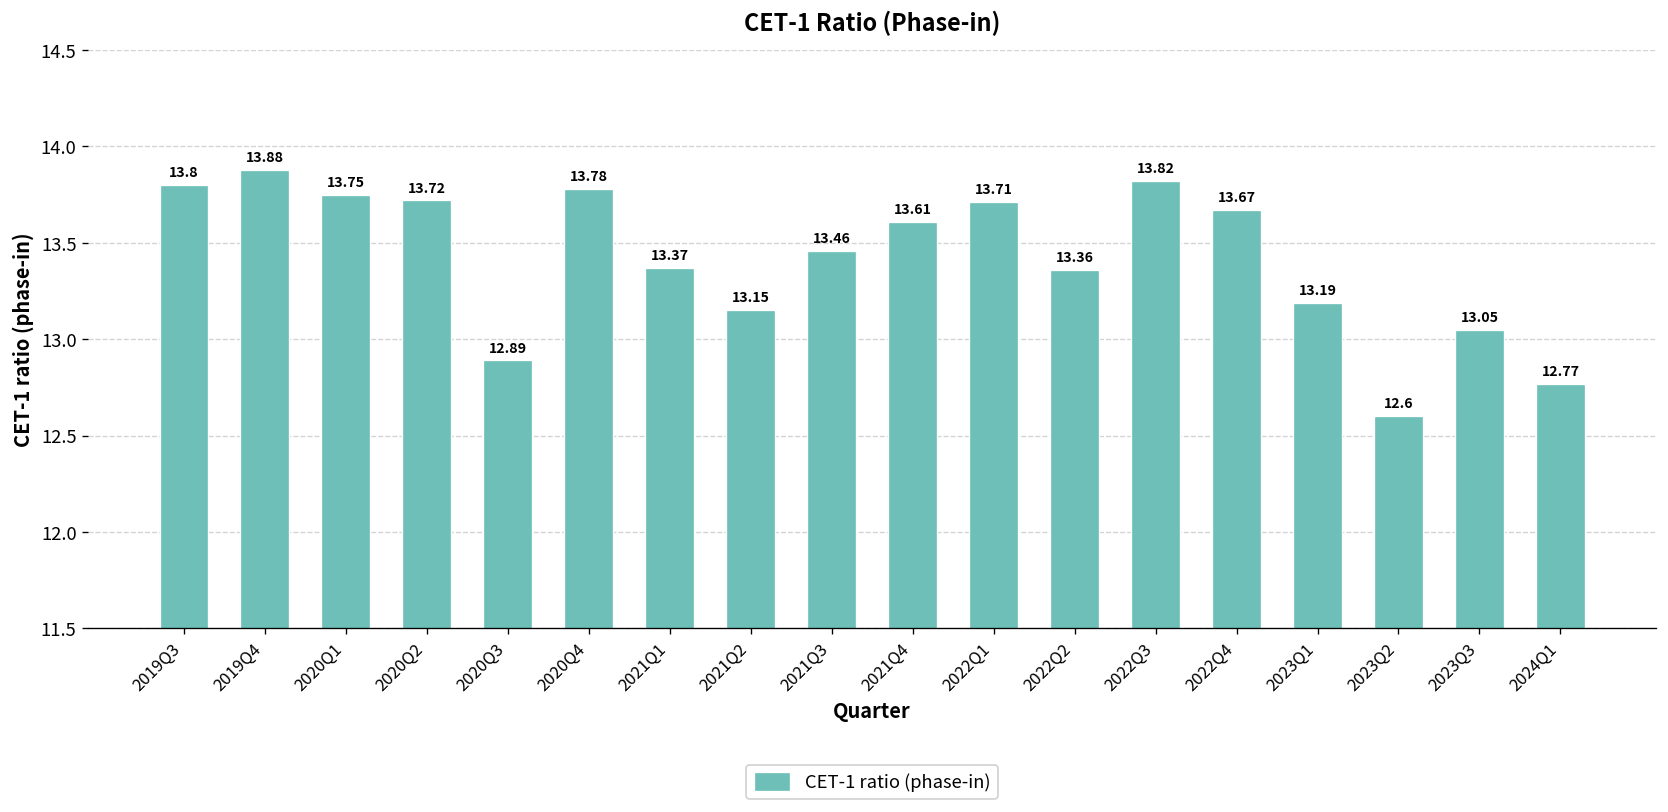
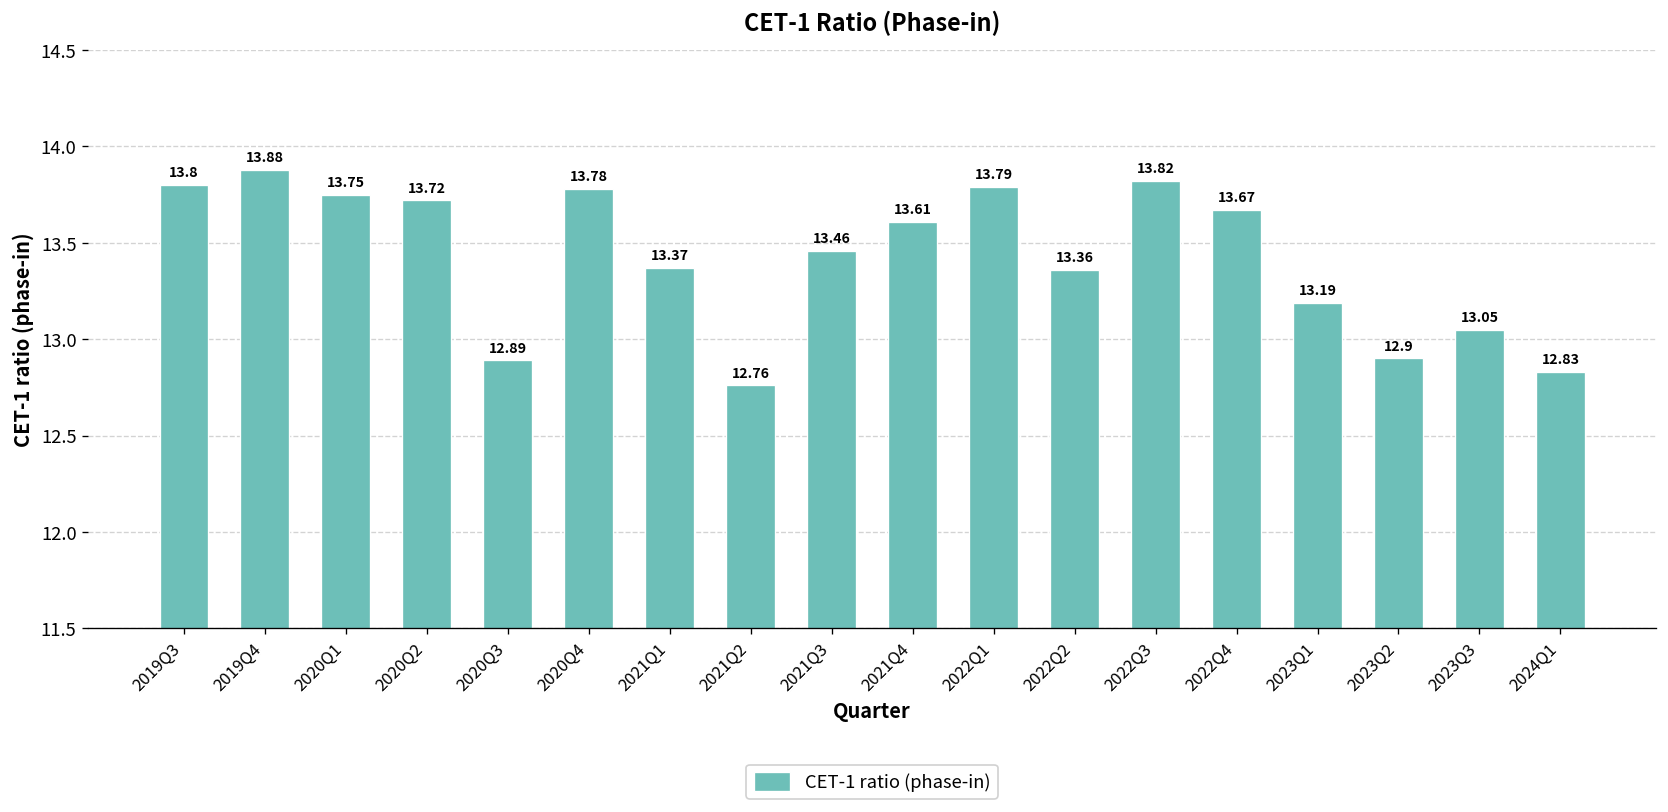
  {
    "2019Q3": 13.8,
    "2019Q4": 13.88,
    "2020Q1": 13.75,
    "2020Q2": 13.72,
    "2020Q3": 12.89,
    "2020Q4": 13.78,
    "2021Q1": 13.37,
-   "2021Q2": 13.15,
+   "2021Q2": 12.76,
    "2021Q3": 13.46,
    "2021Q4": 13.61,
-   "2022Q1": 13.71,
+   "2022Q1": 13.79,
    "2022Q2": 13.36,
    "2022Q3": 13.82,
    "2022Q4": 13.67,
    "2023Q1": 13.19,
-   "2023Q2": 12.6,
+   "2023Q2": 12.9,
    "2023Q3": 13.05,
-   "2024Q1": 12.77
+   "2024Q1": 12.83
  }
